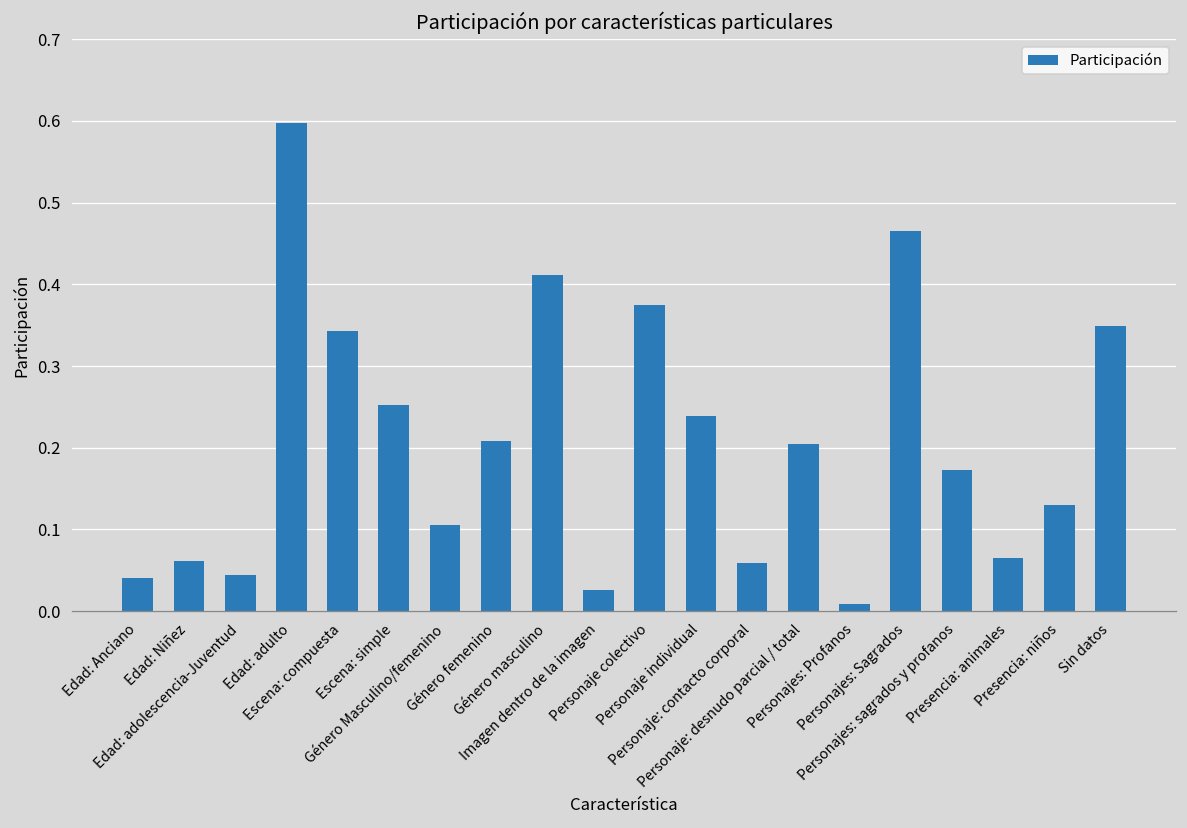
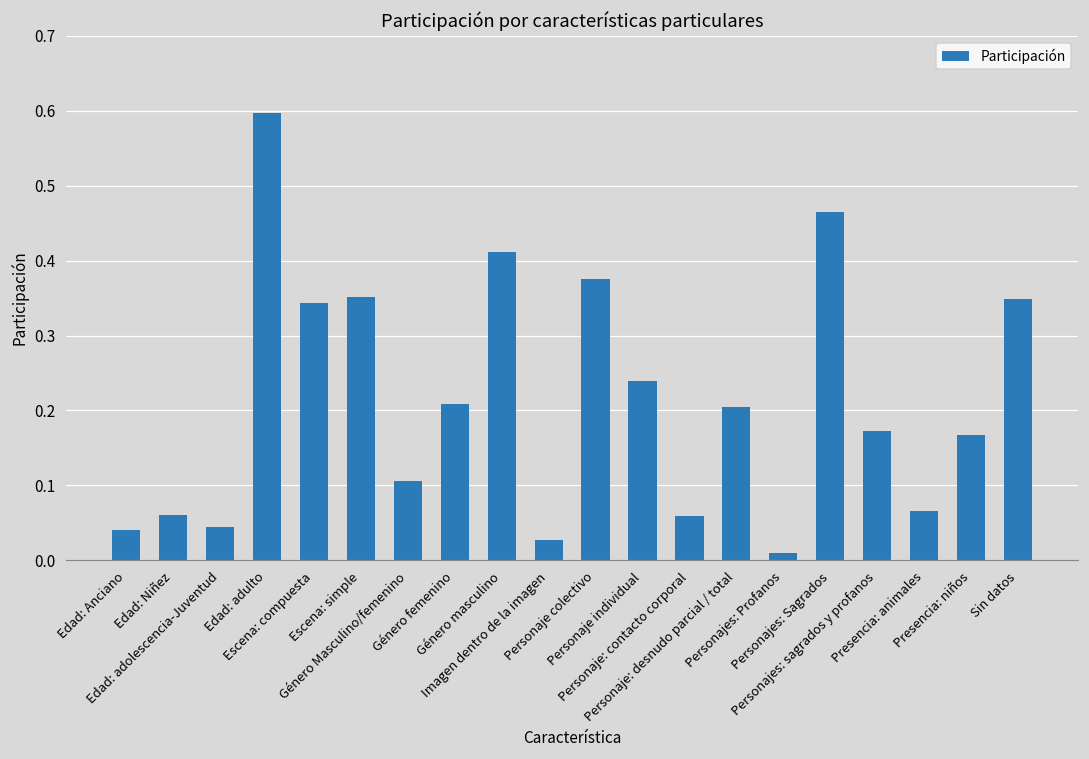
  {
    "Edad: Anciano": 0.04,
    "Edad: Niñez": 0.06,
    "Edad: adolescencia-Juventud": 0.04,
    "Edad: adulto": 0.60,
    "Escena: compuesta": 0.34,
-   "Escena: simple": 0.25,
+   "Escena: simple": 0.35,
    "Género Masculino/femenino": 0.11,
    "Género femenino": 0.21,
    "Género masculino": 0.41,
    "Imagen dentro de la imagen": 0.03,
    "Personaje colectivo": 0.38,
    "Personaje individual": 0.24,
    "Personaje: contacto corporal": 0.06,
    "Personaje: desnudo parcial / total": 0.20,
    "Personajes: Profanos": 0.01,
    "Personajes: Sagrados": 0.47,
    "Personajes: sagrados y profanos": 0.17,
    "Presencia: animales": 0.07,
-   "Presencia: niños": 0.13,
+   "Presencia: niños": 0.17,
    "Sin datos": 0.35
  }
